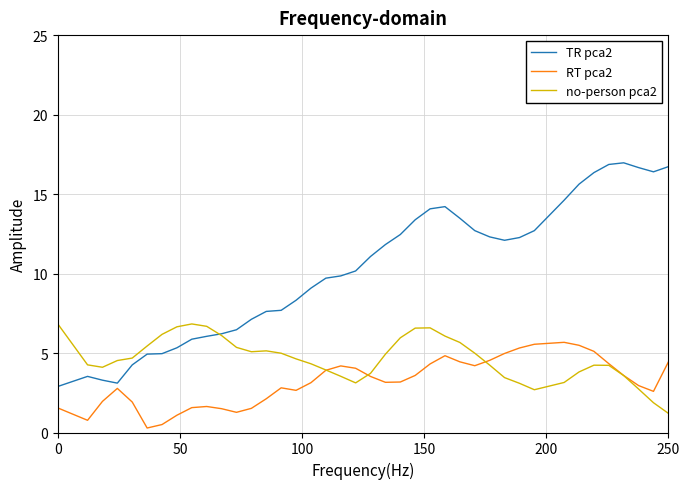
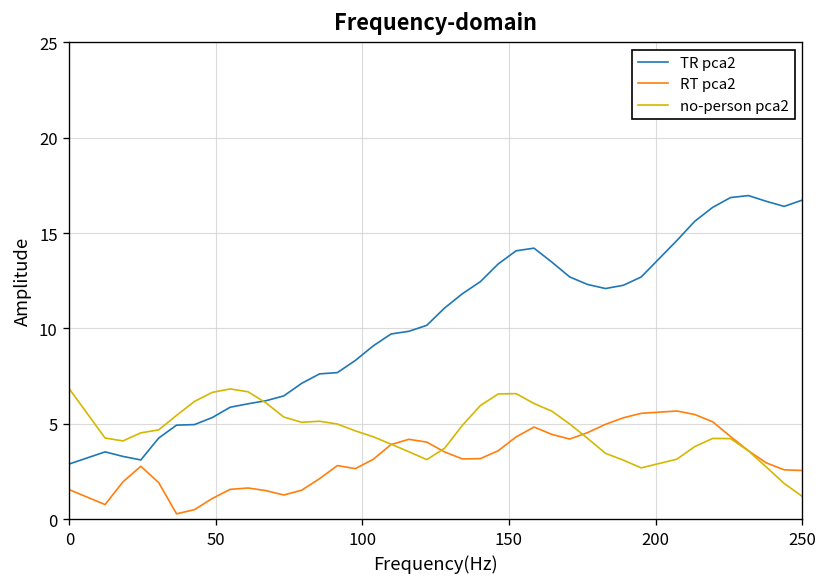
  {
    "TR pca2": {
      "0": 2.9,
      "250": 16.7
    },
    "RT pca2": {
      "0": 1.5,
-     "250": 4.4
+     "250": 2.6
    },
    "no-person pca2": {
      "0": 6.8,
      "250": 1.2
    }
  }
